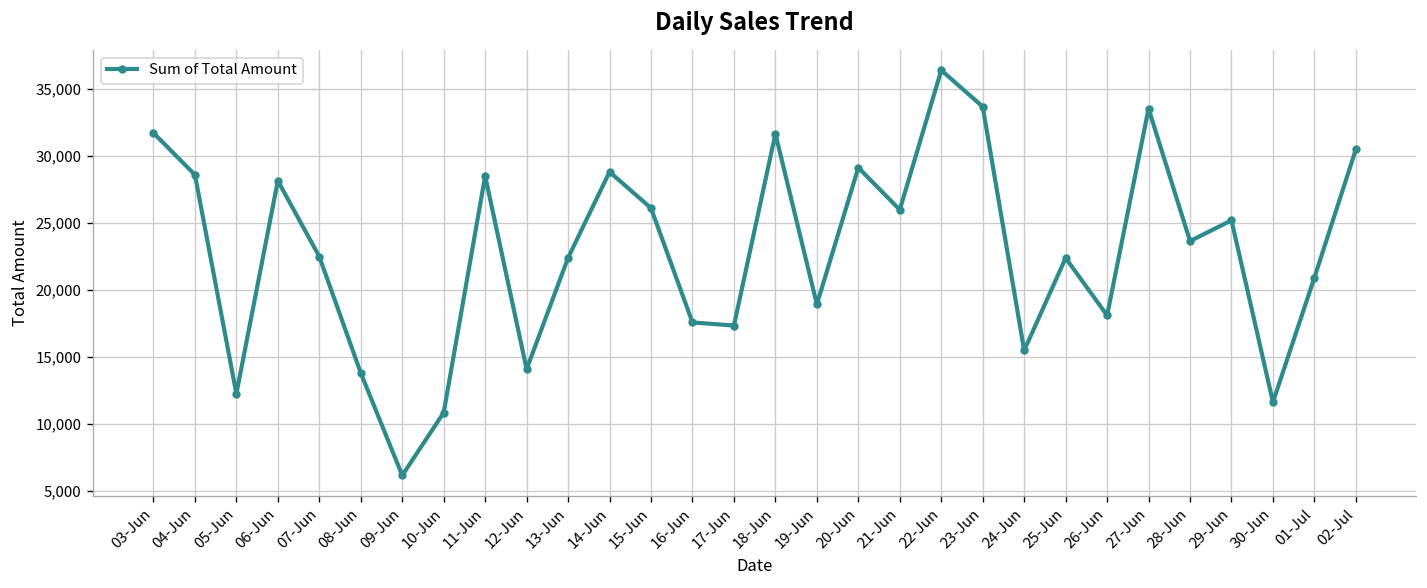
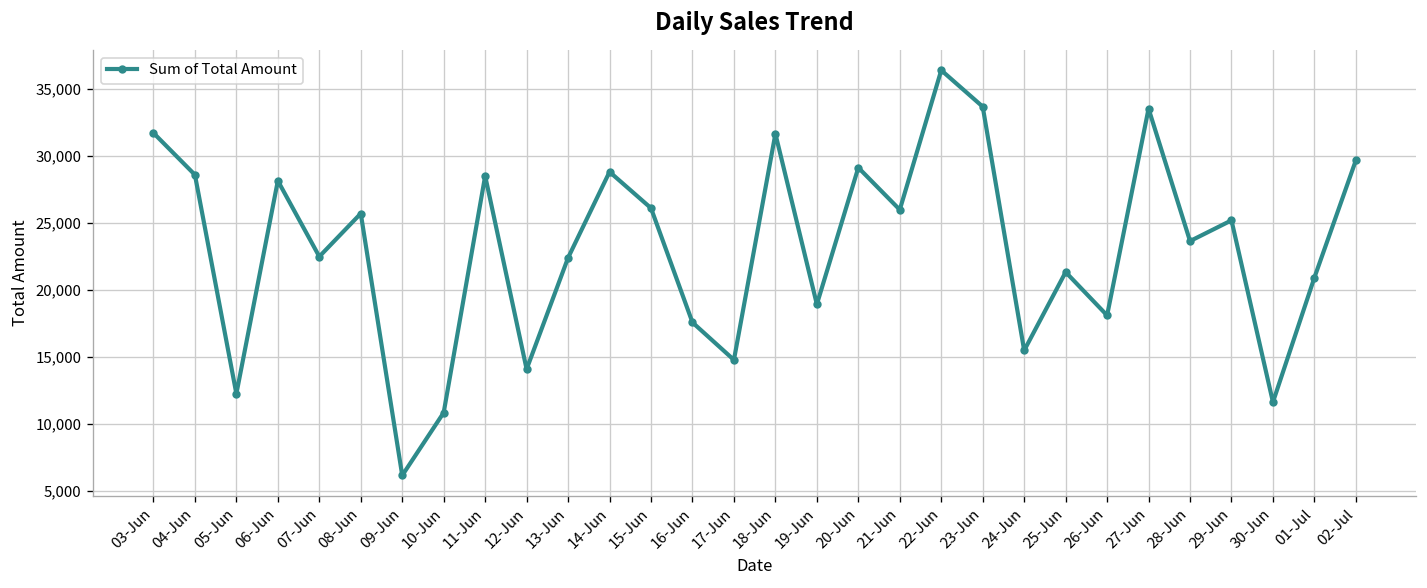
  {
    "03-Jun": "31,700",
    "04-Jun": "28,600",
    "05-Jun": "12,200",
    "06-Jun": "28,100",
    "07-Jun": "22,500",
-   "08-Jun": "13,800",
+   "08-Jun": "25,700",
    "09-Jun": "6,100",
    "10-Jun": "10,800",
    "11-Jun": "28,500",
    "12-Jun": "14,100",
    "13-Jun": "22,400",
    "14-Jun": "28,800",
    "15-Jun": "26,100",
    "16-Jun": "17,600",
-   "17-Jun": "17,300",
+   "17-Jun": "14,800",
    "18-Jun": "31,700",
    "19-Jun": "18,900",
    "20-Jun": "29,100",
    "21-Jun": "26,000",
    "22-Jun": "36,400",
    "23-Jun": "33,700",
    "24-Jun": "15,500",
-   "25-Jun": "22,400",
+   "25-Jun": "21,300",
    "26-Jun": "18,100",
    "27-Jun": "33,500",
    "28-Jun": "23,600",
    "29-Jun": "25,200",
    "30-Jun": "11,600",
    "01-Jul": "20,900",
-   "02-Jul": "30,500"
+   "02-Jul": "29,700"
  }
